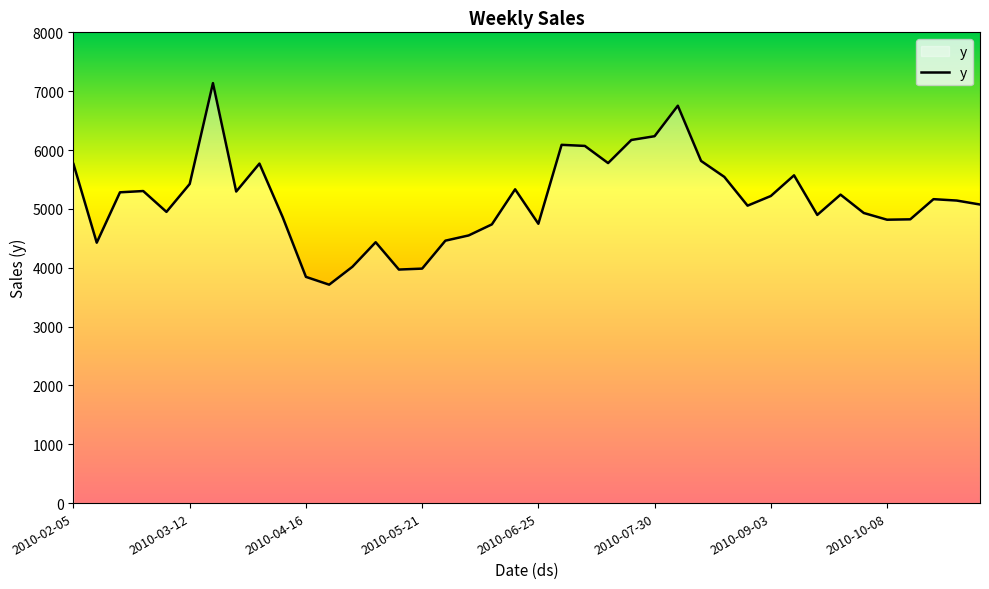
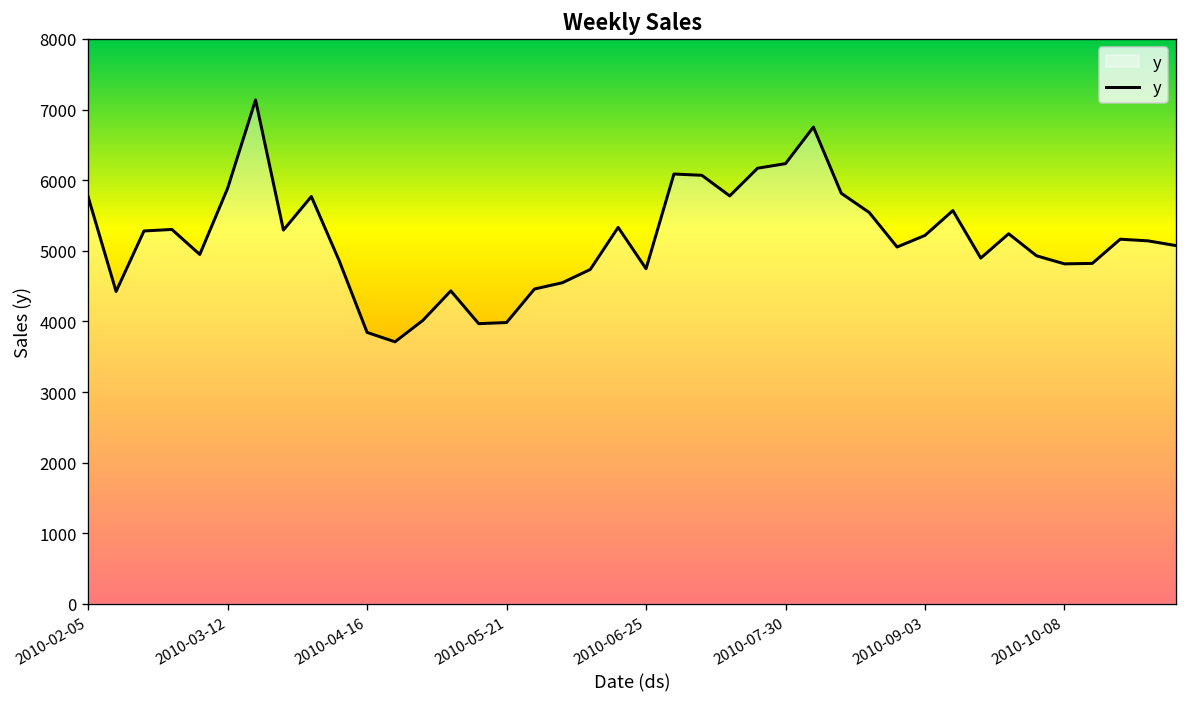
  {
    "2010-02-05": 5800,
-   "2010-03-12": 5400,
+   "2010-03-12": 5900,
    "2010-04-16": 3800,
    "2010-05-21": 4000,
    "2010-06-25": 4700,
    "2010-07-30": 6200,
    "2010-09-03": 5200,
    "2010-10-08": 4800
  }
